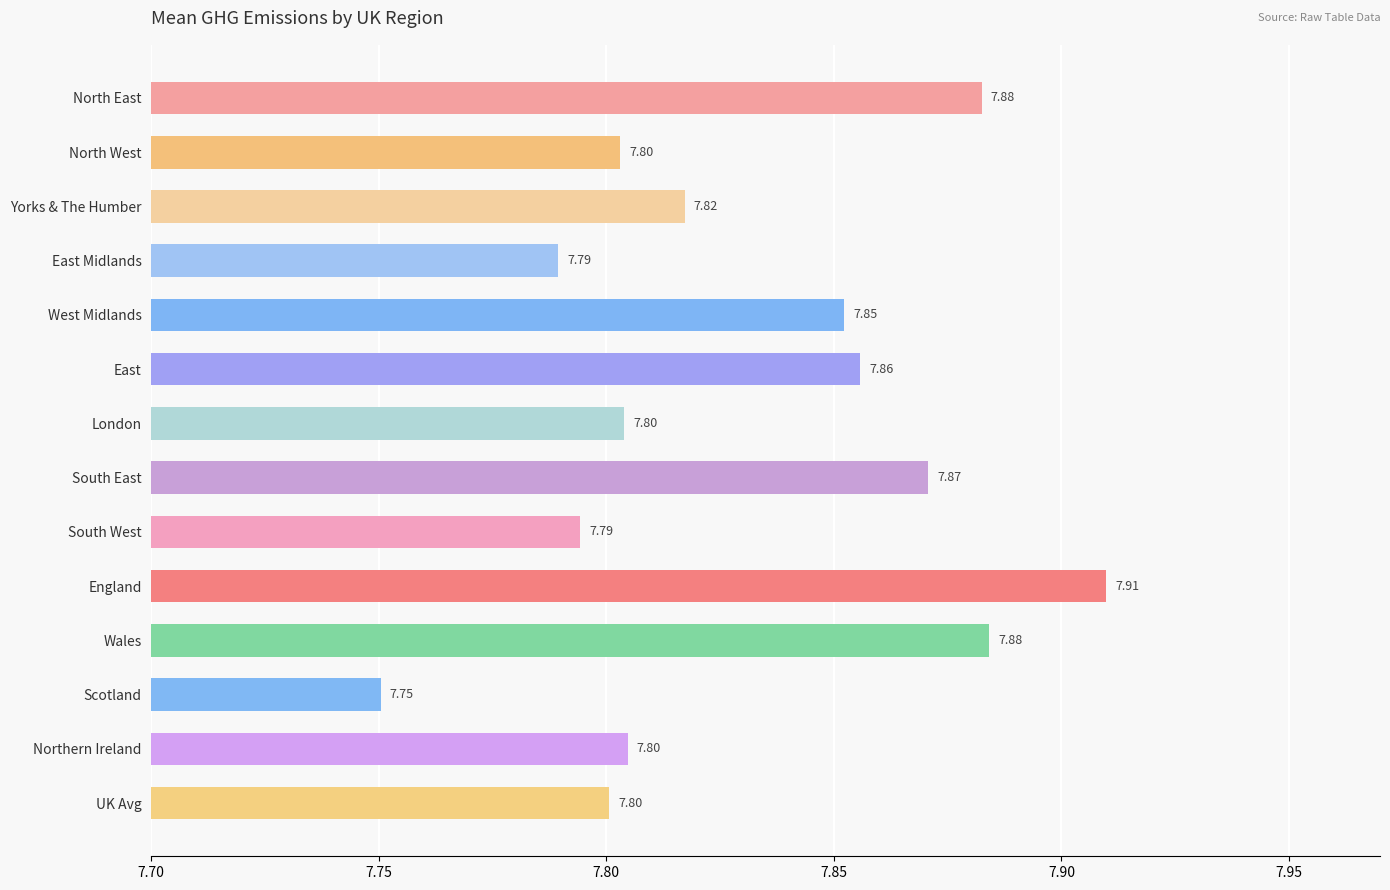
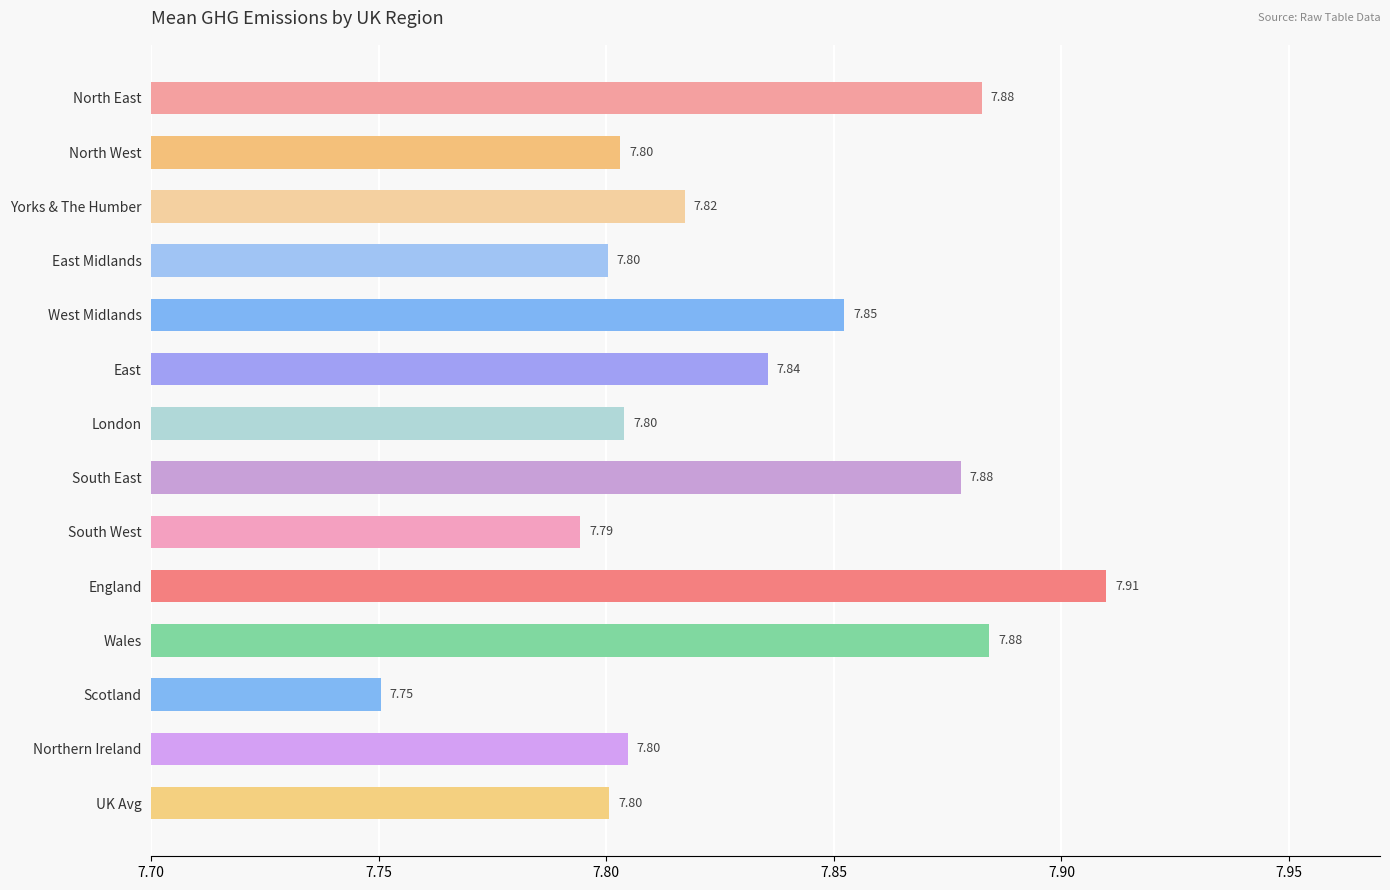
  {
    "North East": 7.88,
    "North West": 7.80,
    "Yorks & The Humber": 7.82,
-   "East Midlands": 7.79,
+   "East Midlands": 7.80,
    "West Midlands": 7.85,
-   "East": 7.86,
+   "East": 7.84,
    "London": 7.80,
-   "South East": 7.87,
+   "South East": 7.88,
    "South West": 7.79,
    "England": 7.91,
    "Wales": 7.88,
    "Scotland": 7.75,
    "Northern Ireland": 7.80,
    "UK Avg": 7.80
  }
